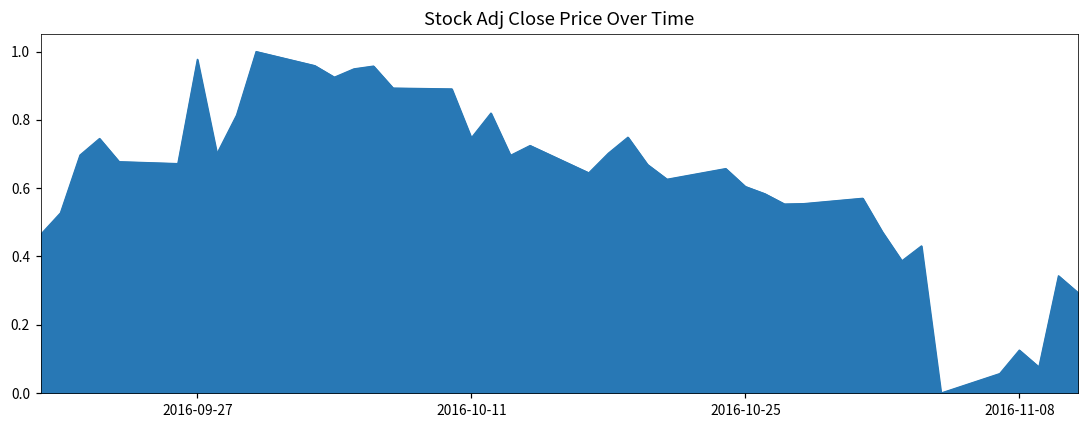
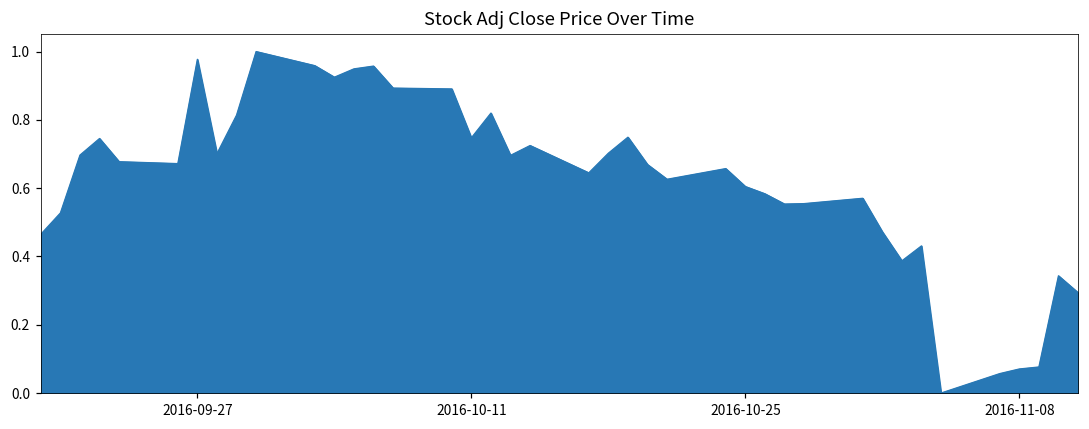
  {
    "2016-09-27": 0.98,
    "2016-10-11": 0.75,
    "2016-10-25": 0.60,
-   "2016-11-08": 0.13
+   "2016-11-08": 0.07
  }
